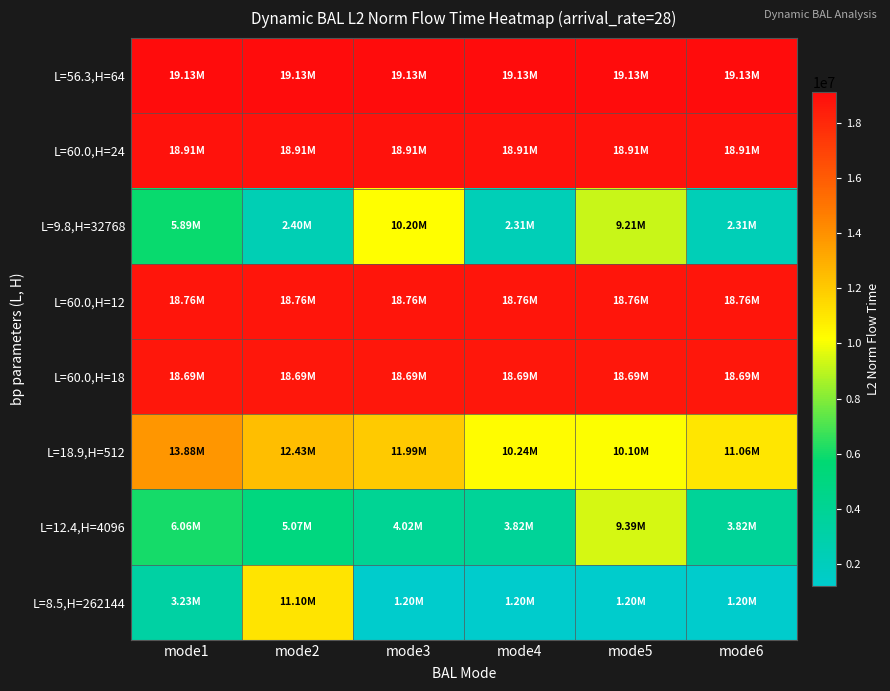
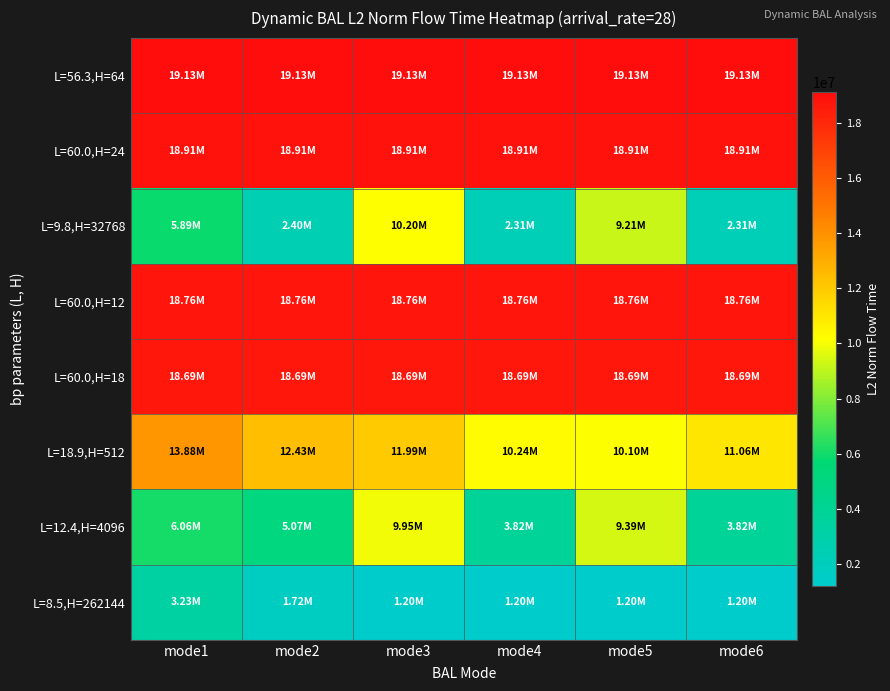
  {
    "L=56.3,H=64": {
      "mode1": "19.13M",
      "mode2": "19.13M",
      "mode3": "19.13M",
      "mode4": "19.13M",
      "mode5": "19.13M",
      "mode6": "19.13M"
    },
    "L=60.0,H=24": {
      "mode1": "18.91M",
      "mode2": "18.91M",
      "mode3": "18.91M",
      "mode4": "18.91M",
      "mode5": "18.91M",
      "mode6": "18.91M"
    },
    "L=9.8,H=32768": {
      "mode1": "5.89M",
      "mode2": "2.40M",
      "mode3": "10.20M",
      "mode4": "2.31M",
      "mode5": "9.21M",
      "mode6": "2.31M"
    },
    "L=60.0,H=12": {
      "mode1": "18.76M",
      "mode2": "18.76M",
      "mode3": "18.76M",
      "mode4": "18.76M",
      "mode5": "18.76M",
      "mode6": "18.76M"
    },
    "L=60.0,H=18": {
      "mode1": "18.69M",
      "mode2": "18.69M",
      "mode3": "18.69M",
      "mode4": "18.69M",
      "mode5": "18.69M",
      "mode6": "18.69M"
    },
    "L=18.9,H=512": {
      "mode1": "13.88M",
      "mode2": "12.43M",
      "mode3": "11.99M",
      "mode4": "10.24M",
      "mode5": "10.10M",
      "mode6": "11.06M"
    },
    "L=12.4,H=4096": {
      "mode1": "6.06M",
      "mode2": "5.07M",
-     "mode3": "4.02M",
+     "mode3": "9.95M",
      "mode4": "3.82M",
      "mode5": "9.39M",
      "mode6": "3.82M"
    },
    "L=8.5,H=262144": {
      "mode1": "3.23M",
-     "mode2": "11.10M",
+     "mode2": "1.72M",
      "mode3": "1.20M",
      "mode4": "1.20M",
      "mode5": "1.20M",
      "mode6": "1.20M"
    }
  }
